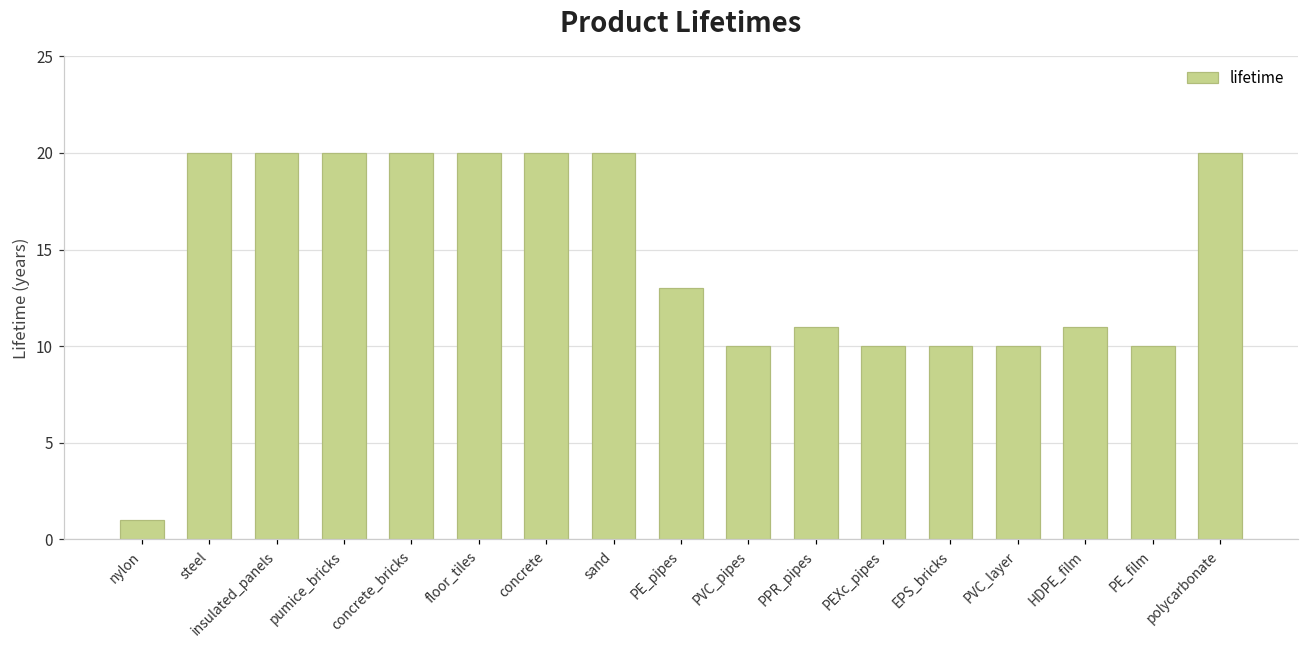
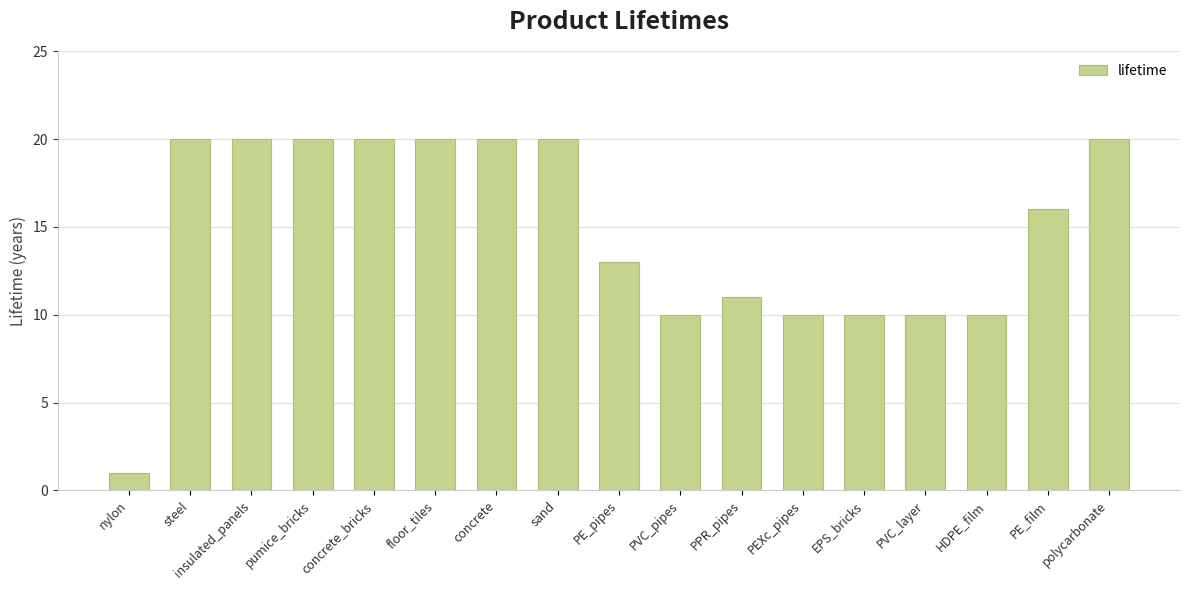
  {
    "nylon": 1,
    "steel": 20,
    "insulated_panels": 20,
    "pumice_bricks": 20,
    "concrete_bricks": 20,
    "floor_tiles": 20,
    "concrete": 20,
    "sand": 20,
    "PE_pipes": 13,
    "PVC_pipes": 10,
    "PPR_pipes": 11,
    "PEXc_pipes": 10,
    "EPS_bricks": 10,
    "PVC_layer": 10,
-   "HDPE_film": 11,
-   "PE_film": 10,
+   "HDPE_film": 10,
+   "PE_film": 16,
    "polycarbonate": 20
  }
